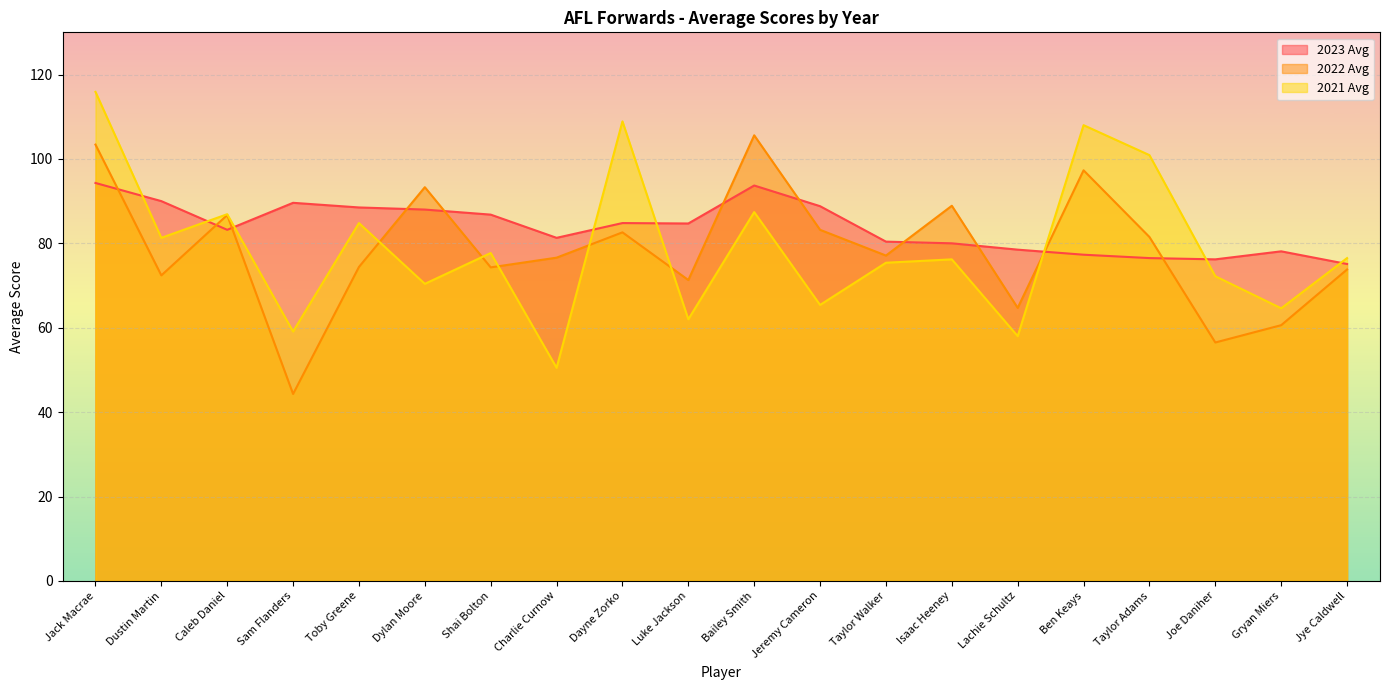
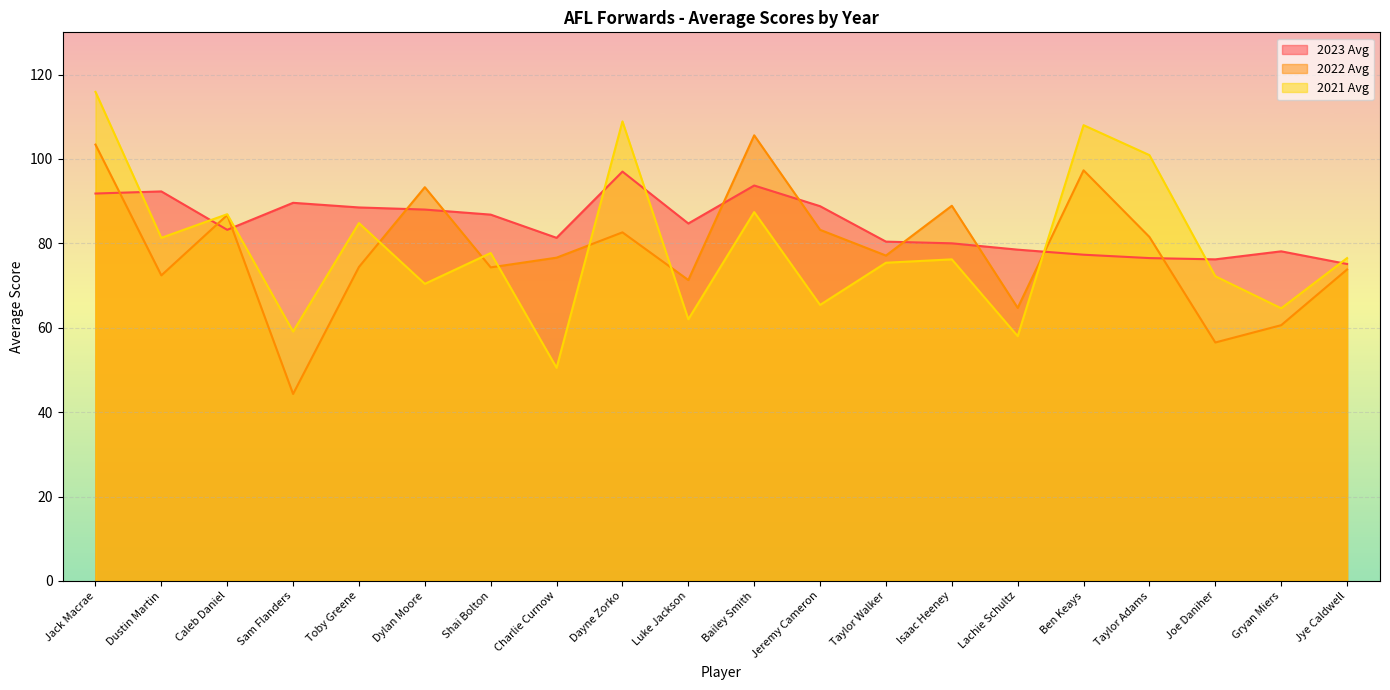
  {
    "2023 Avg": {
-     "Jack Macrae": 94,
-     "Dustin Martin": 90,
+     "Jack Macrae": 92,
+     "Dustin Martin": 92,
      "Caleb Daniel": 83,
      "Sam Flanders": 90,
      "Toby Greene": 89,
      "Dylan Moore": 88,
      "Shai Bolton": 87,
      "Charlie Curnow": 81,
-     "Dayne Zorko": 85,
+     "Dayne Zorko": 97,
      "Luke Jackson": 85,
      "Bailey Smith": 94,
      "Jeremy Cameron": 89,
      "Taylor Walker": 80,
      "Isaac Heeney": 80,
      "Lachie Schultz": 79,
      "Ben Keays": 77,
      "Taylor Adams": 77,
      "Joe Daniher": 76,
      "Gryan Miers": 78,
      "Jye Caldwell": 75
    }
  }
